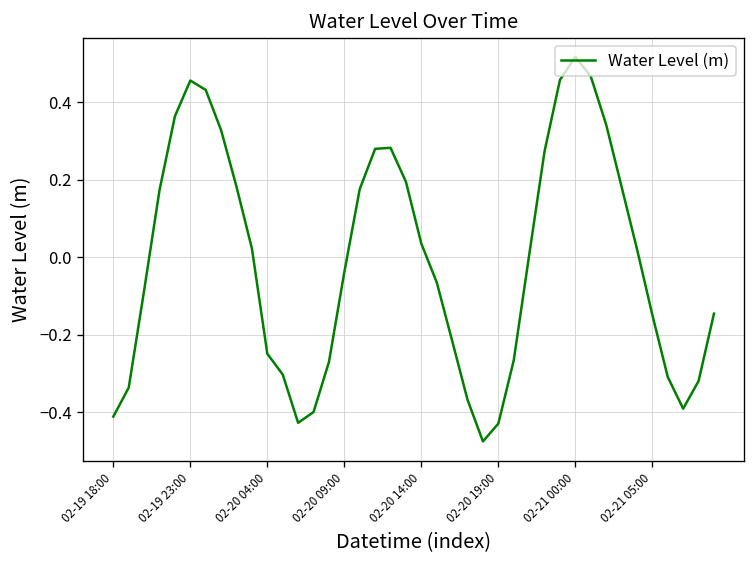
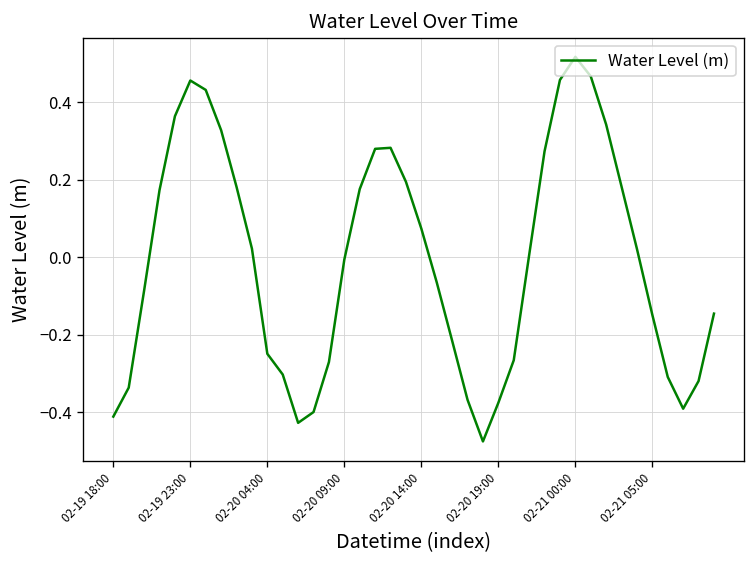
  {
    "02-19 18:00": -0.41,
    "02-19 23:00": 0.46,
    "02-20 04:00": -0.25,
-   "02-20 09:00": -0.04,
-   "02-20 14:00": 0.04,
-   "02-20 19:00": -0.43,
+   "02-20 09:00": -0.01,
+   "02-20 14:00": 0.07,
+   "02-20 19:00": -0.38,
    "02-21 05:00": -0.15
  }
